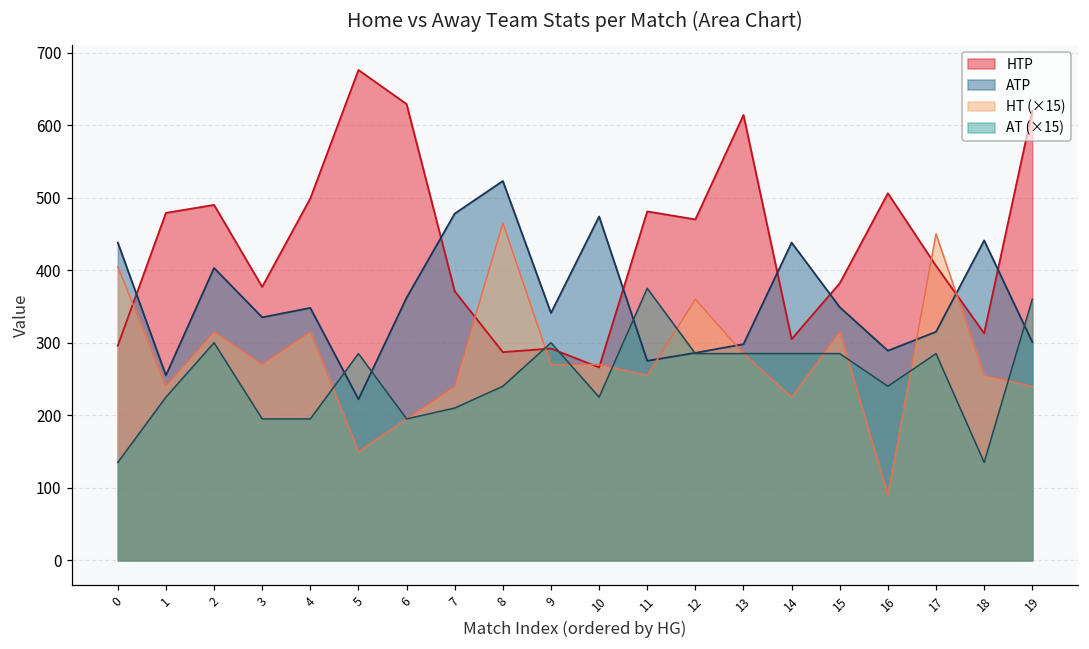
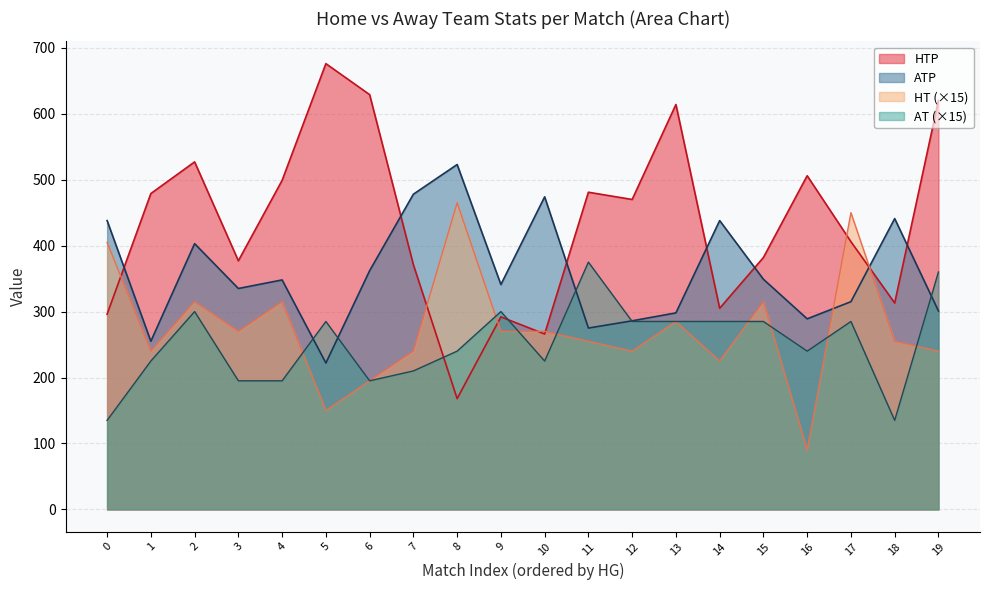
  {
    "HTP": {
      "0": 300,
      "1": 480,
-     "2": 490,
+     "2": 530,
      "3": 380,
      "4": 500,
      "5": 680,
      "6": 630,
      "7": 370,
-     "8": 290,
+     "8": 170,
      "9": 290,
      "10": 270,
      "11": 480,
      "12": 470,
      "13": 610,
      "14": 310,
      "15": 380,
      "16": 510,
      "17": 410,
      "18": 310
    },
    "HT (×15)": {
      "0": 410,
      "1": 240,
      "2": 320,
      "3": 270,
      "4": 320,
      "5": 150,
      "7": 240,
      "8": 470,
      "9": 270,
      "10": 270,
      "11": 260,
-     "12": 360,
+     "12": 240,
      "14": 230,
      "15": 320,
      "16": 90,
      "17": 450,
      "18": 260,
      "19": 240
    }
  }
